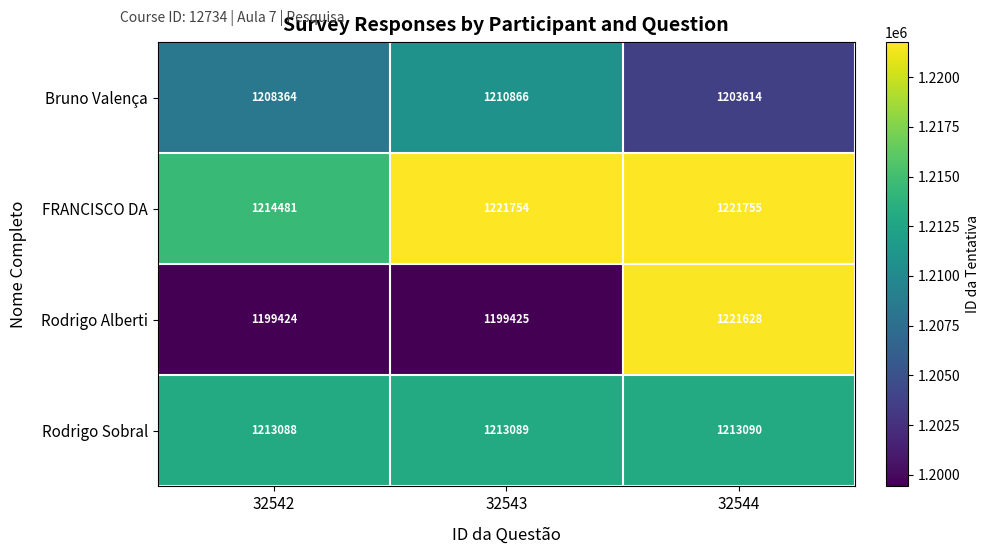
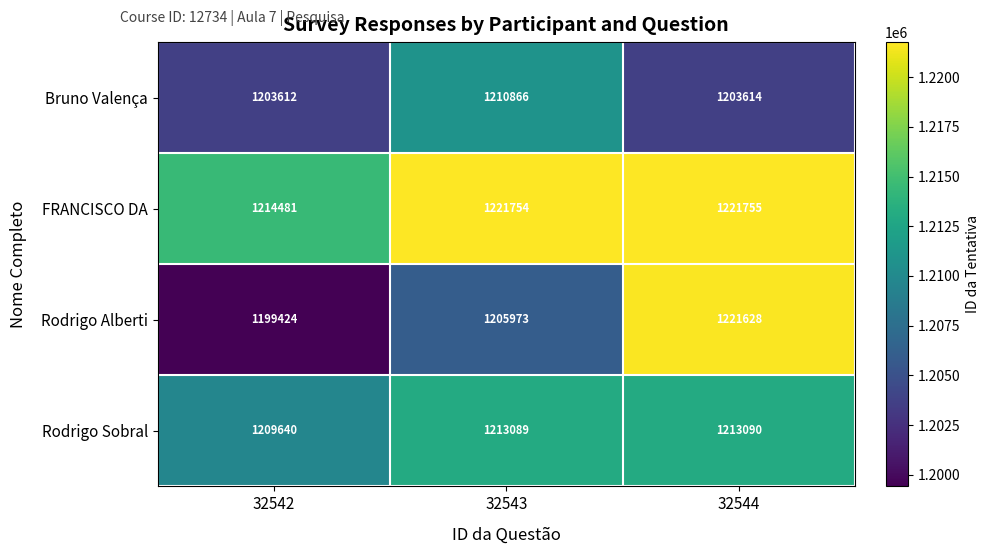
  {
    "Bruno Valença": {
-     "32542": 1208364,
+     "32542": 1203612,
      "32543": 1210866,
      "32544": 1203614
    },
    "FRANCISCO DA": {
      "32542": 1214481,
      "32543": 1221754,
      "32544": 1221755
    },
    "Rodrigo Alberti": {
      "32542": 1199424,
-     "32543": 1199425,
+     "32543": 1205973,
      "32544": 1221628
    },
    "Rodrigo Sobral": {
-     "32542": 1213088,
+     "32542": 1209640,
      "32543": 1213089,
      "32544": 1213090
    }
  }
